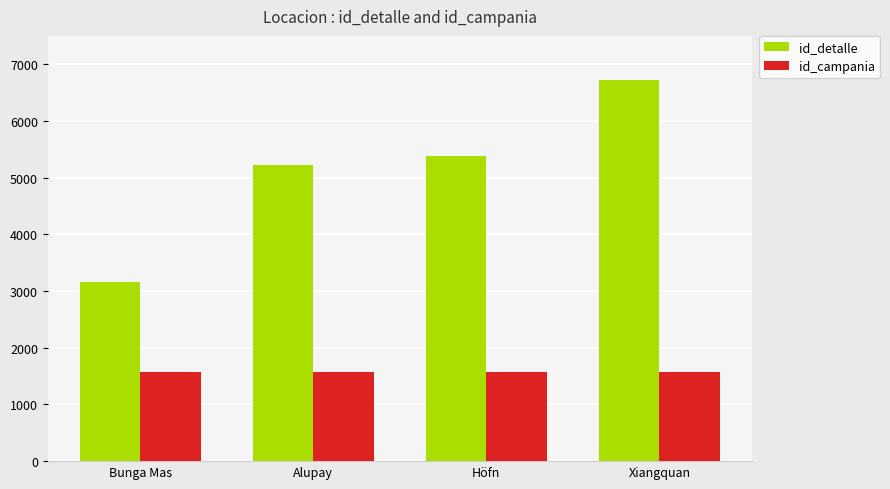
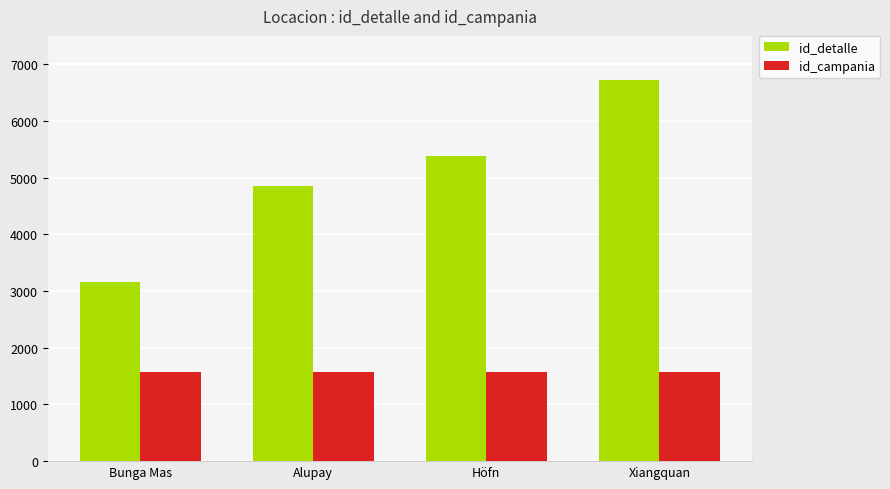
  {
    "id_detalle": {
      "Bunga Mas": 3200,
-     "Alupay": 5200,
+     "Alupay": 4800,
      "Höfn": 5400,
      "Xiangquan": 6700
    },
    "id_campania": {
      "Bunga Mas": 1600,
      "Alupay": 1600,
      "Höfn": 1600,
      "Xiangquan": 1600
    }
  }
